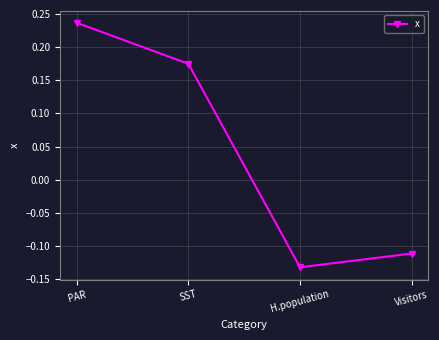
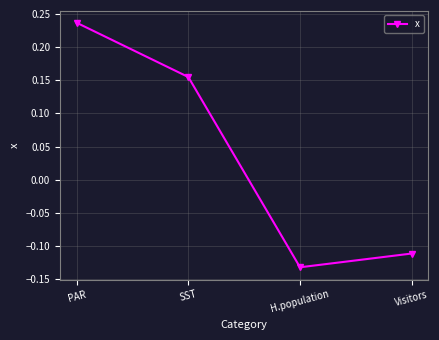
  {
    "PAR": 0.24,
-   "SST": 0.17,
+   "SST": 0.15,
    "H.population": -0.13,
    "Visitors": -0.11
  }
